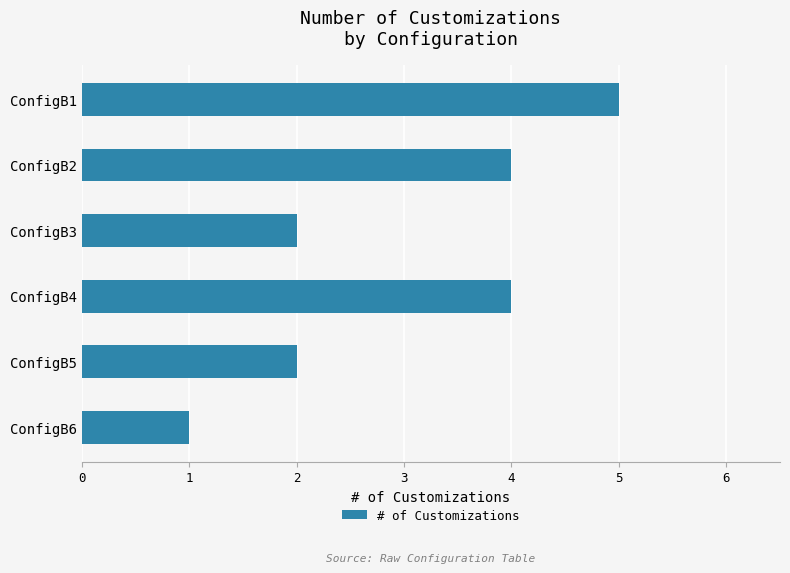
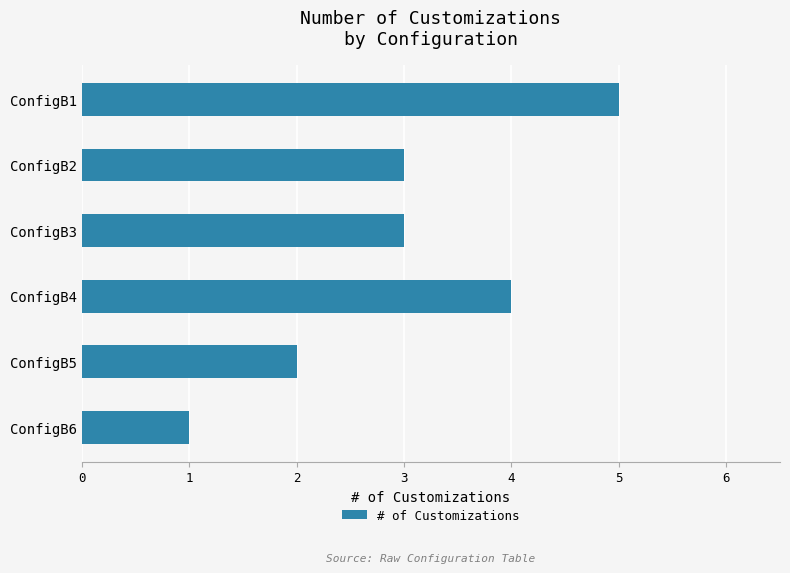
  {
    "ConfigB1": 5,
-   "ConfigB2": 4,
-   "ConfigB3": 2,
+   "ConfigB2": 3,
+   "ConfigB3": 3,
    "ConfigB4": 4,
    "ConfigB5": 2,
    "ConfigB6": 1
  }
